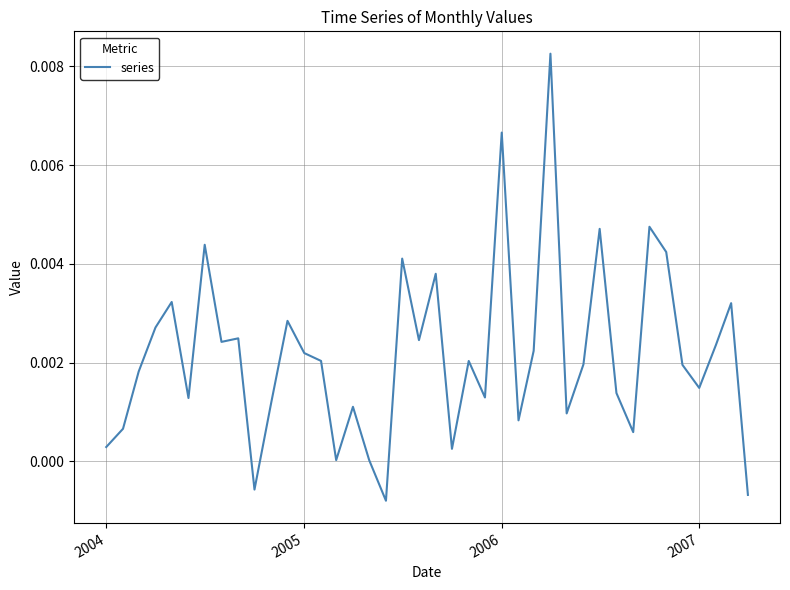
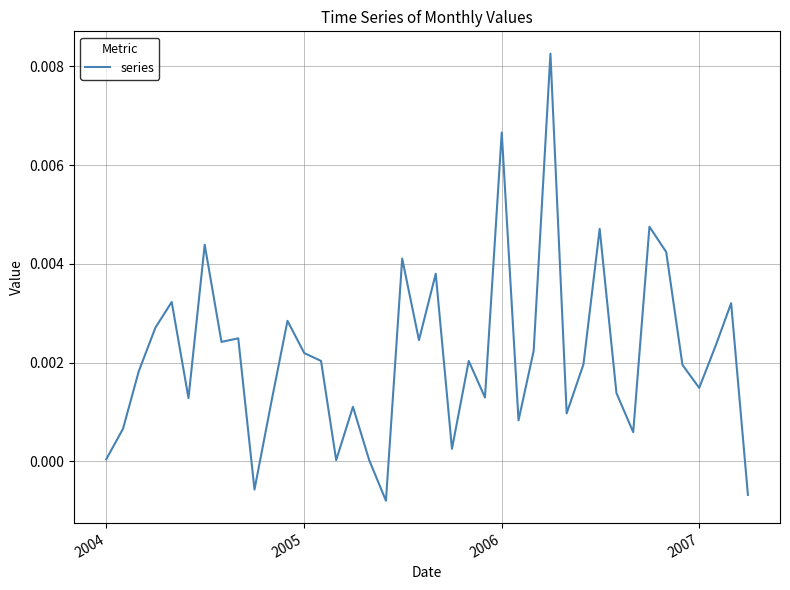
  {
-   "2004": 0.0003,
+   "2004": 0.0000,
    "2005": 0.0022,
    "2006": 0.0067,
    "2007": 0.0015
  }
